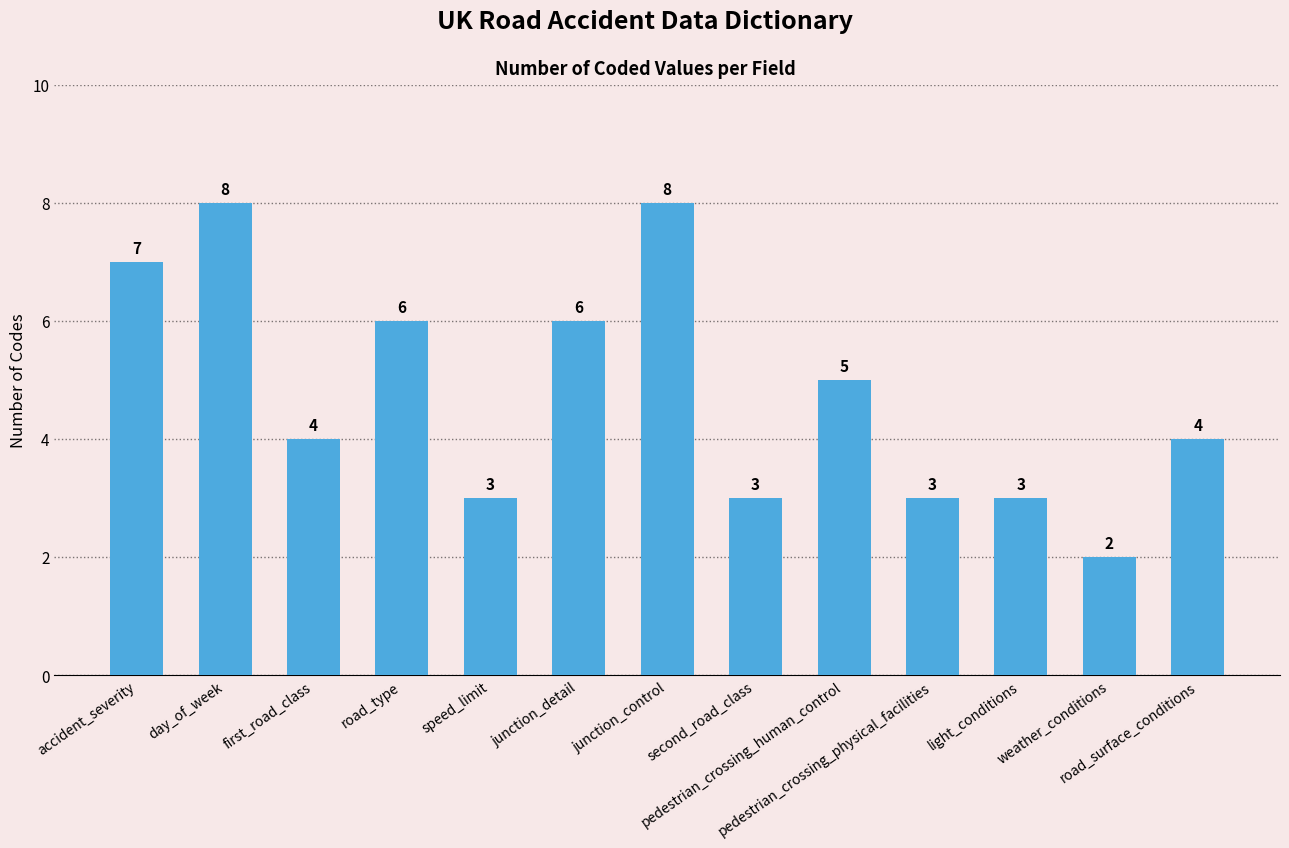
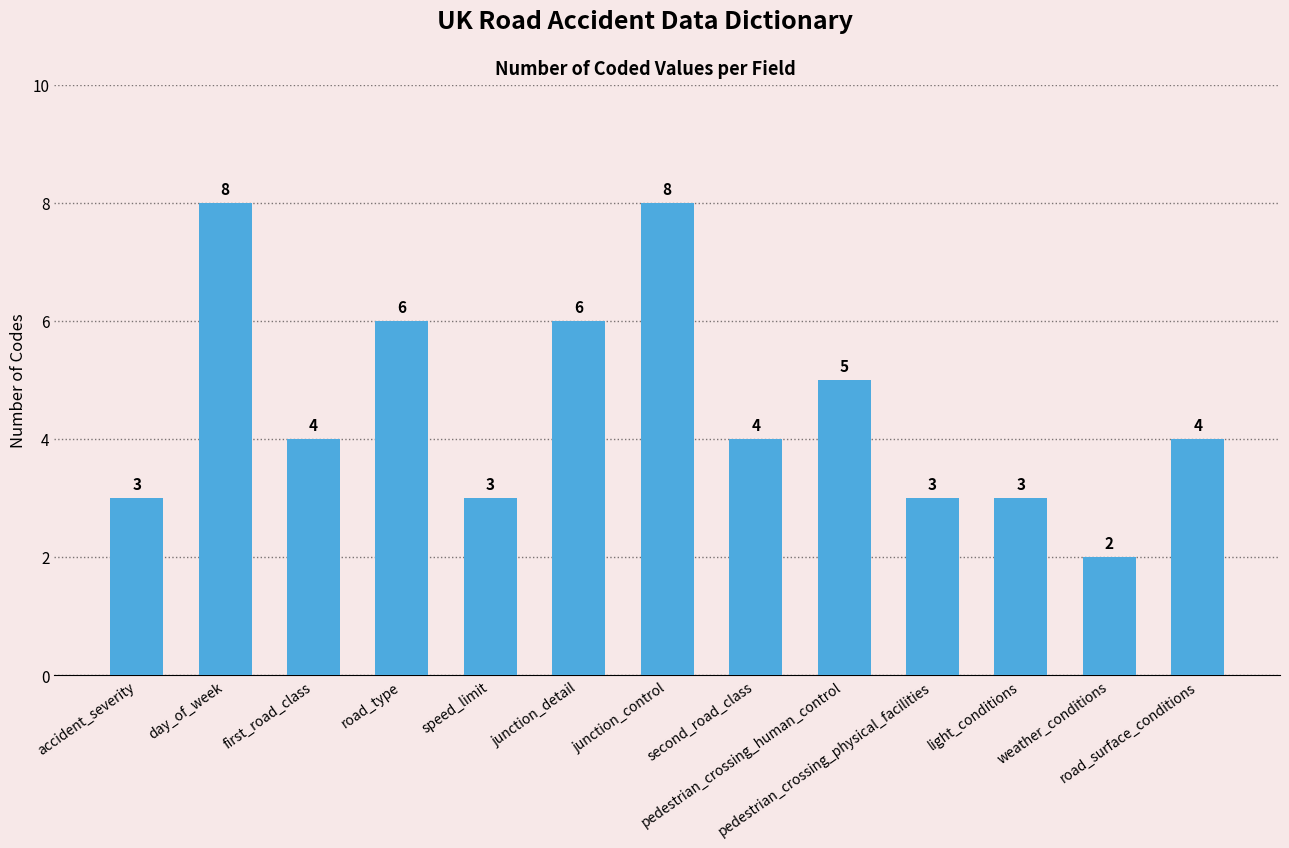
  {
-   "accident_severity": 7,
+   "accident_severity": 3,
    "day_of_week": 8,
    "first_road_class": 4,
    "road_type": 6,
    "speed_limit": 3,
    "junction_detail": 6,
    "junction_control": 8,
-   "second_road_class": 3,
+   "second_road_class": 4,
    "pedestrian_crossing_human_control": 5,
    "pedestrian_crossing_physical_facilities": 3,
    "light_conditions": 3,
    "weather_conditions": 2,
    "road_surface_conditions": 4
  }
